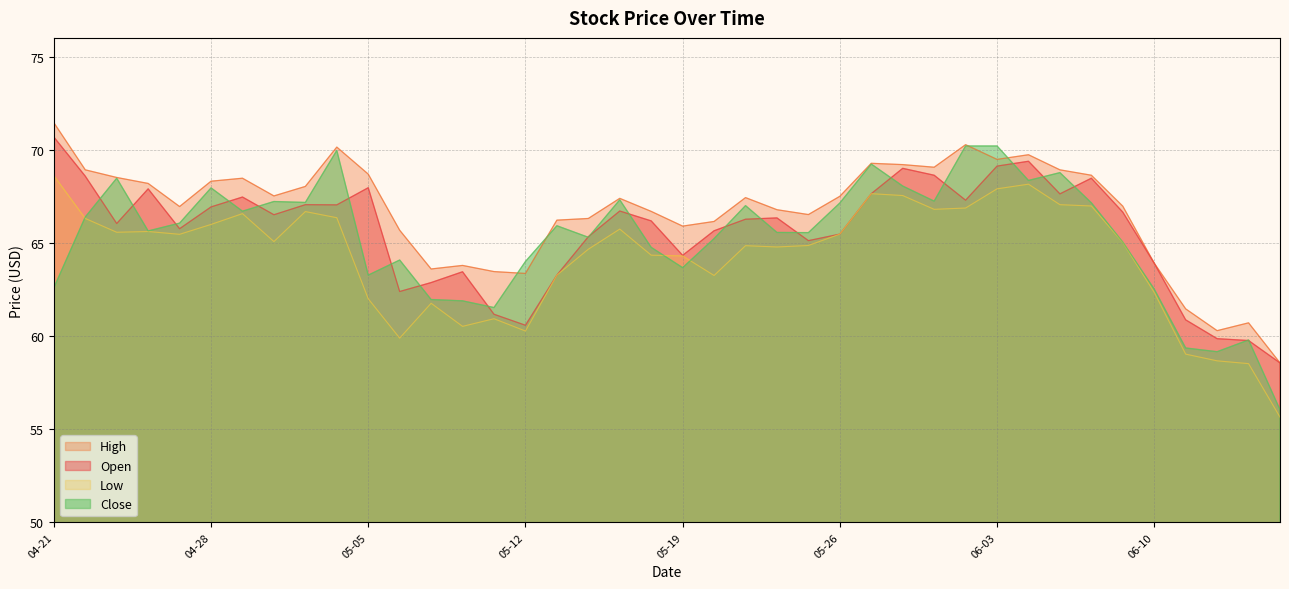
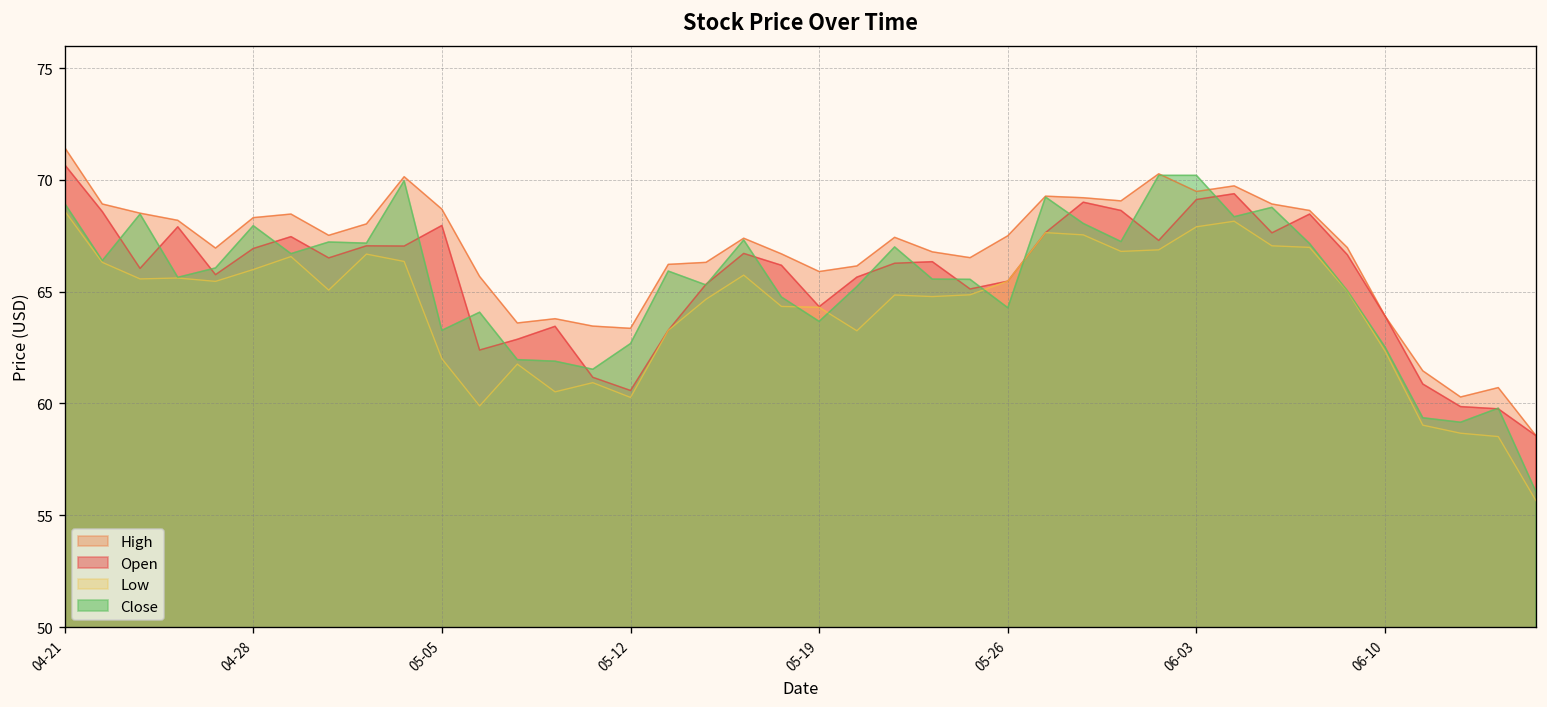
  {
    "Close": {
-     "04-21": 62.6,
+     "04-21": 69.0,
      "04-28": 68.0,
      "05-05": 63.3,
-     "05-12": 64.0,
+     "05-12": 62.7,
      "05-19": 63.7,
-     "05-26": 67.1,
+     "05-26": 64.3,
      "06-03": 70.2,
      "06-10": 62.5
    }
  }
